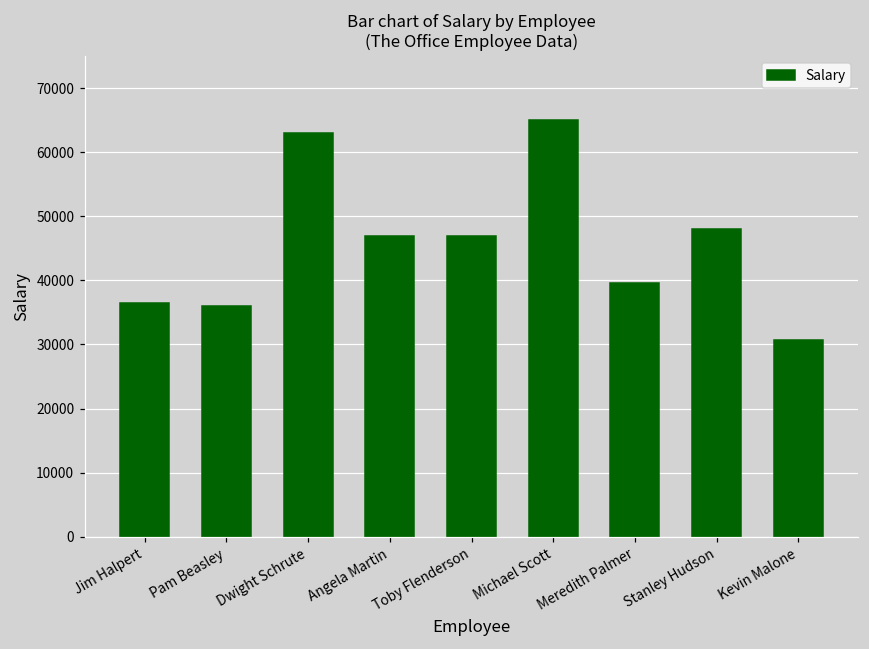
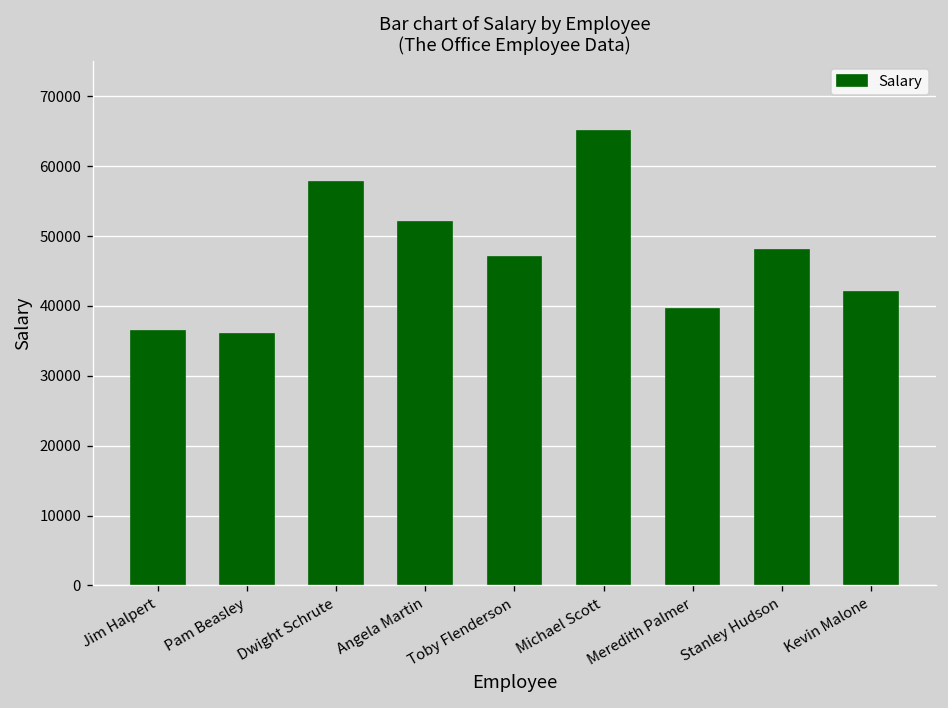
  {
    "Jim Halpert": 36000,
    "Pam Beasley": 36000,
-   "Dwight Schrute": 63000,
-   "Angela Martin": 47000,
+   "Dwight Schrute": 58000,
+   "Angela Martin": 52000,
    "Toby Flenderson": 47000,
    "Michael Scott": 65000,
    "Meredith Palmer": 40000,
    "Stanley Hudson": 48000,
-   "Kevin Malone": 31000
+   "Kevin Malone": 42000
  }
